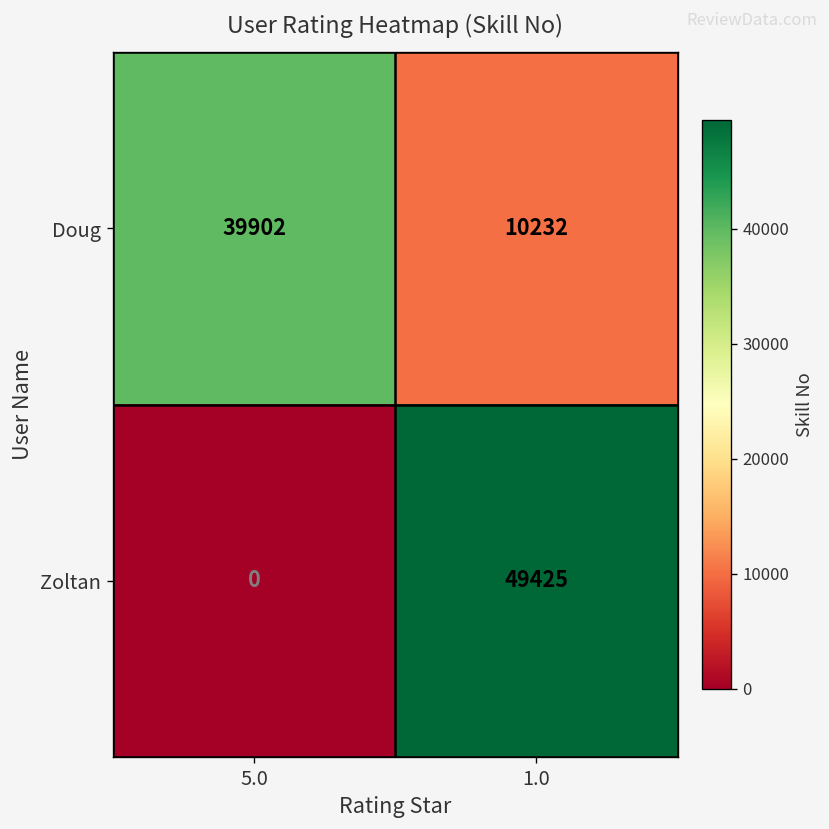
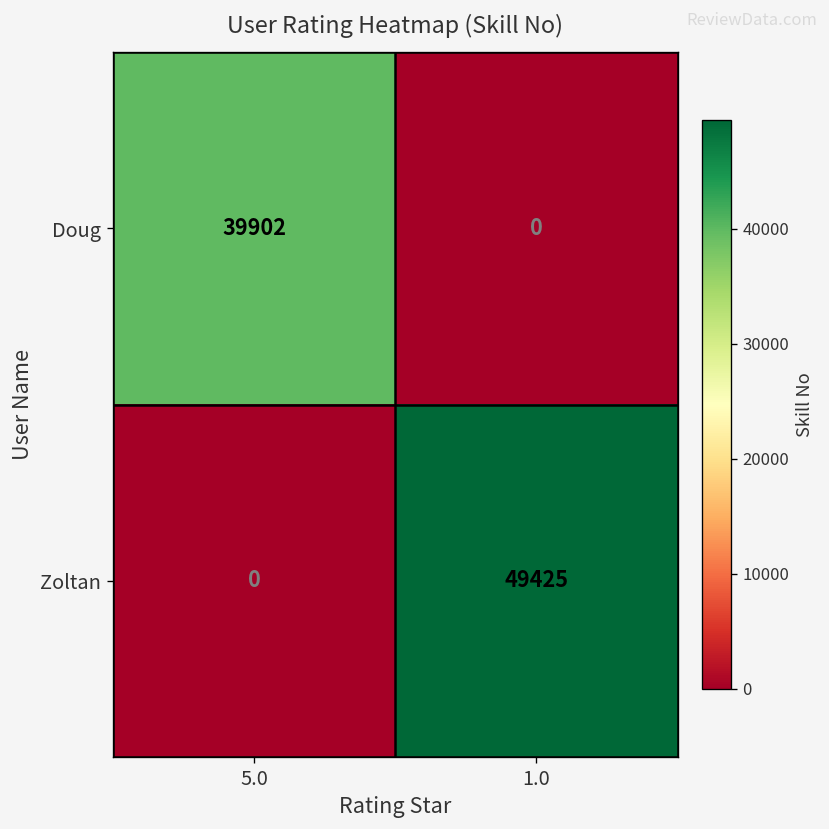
  {
    "Doug": {
      "5.0": 39902,
-     "1.0": 10232
+     "1.0": 0
    },
    "Zoltan": {
      "5.0": 0,
      "1.0": 49425
    }
  }
